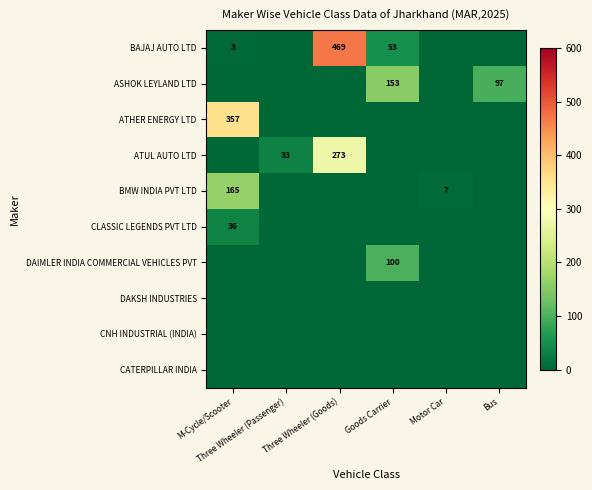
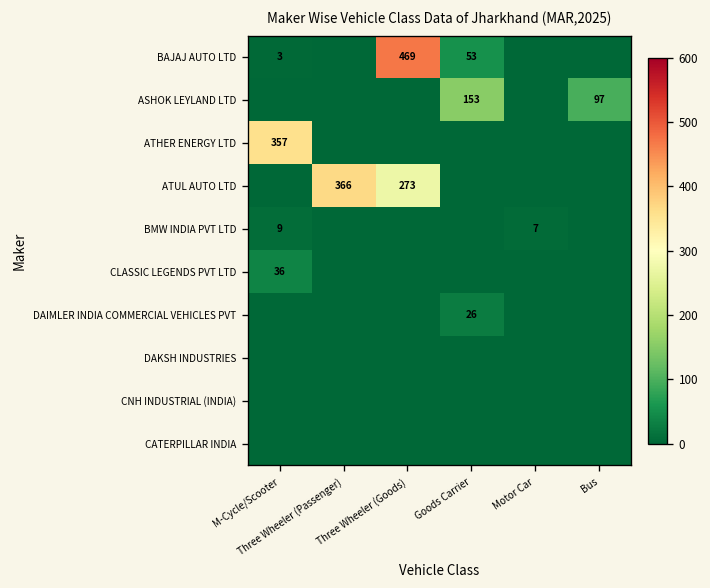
  {
    "BAJAJ AUTO LTD": {
      "M-Cycle/Scooter": 3,
      "Three Wheeler (Goods)": 469,
      "Goods Carrier": 53
    },
    "ASHOK LEYLAND LTD": {
      "Goods Carrier": 153,
      "Bus": 97
    },
    "ATHER ENERGY LTD": {
      "M-Cycle/Scooter": 357
    },
    "ATUL AUTO LTD": {
-     "Three Wheeler (Passenger)": 33,
+     "Three Wheeler (Passenger)": 366,
      "Three Wheeler (Goods)": 273
    },
    "BMW INDIA PVT LTD": {
-     "M-Cycle/Scooter": 165,
+     "M-Cycle/Scooter": 9,
      "Motor Car": 7
    },
    "CLASSIC LEGENDS PVT LTD": {
      "M-Cycle/Scooter": 36
    },
    "DAIMLER INDIA COMMERCIAL VEHICLES PVT": {
-     "Goods Carrier": 100
+     "Goods Carrier": 26
    }
  }
